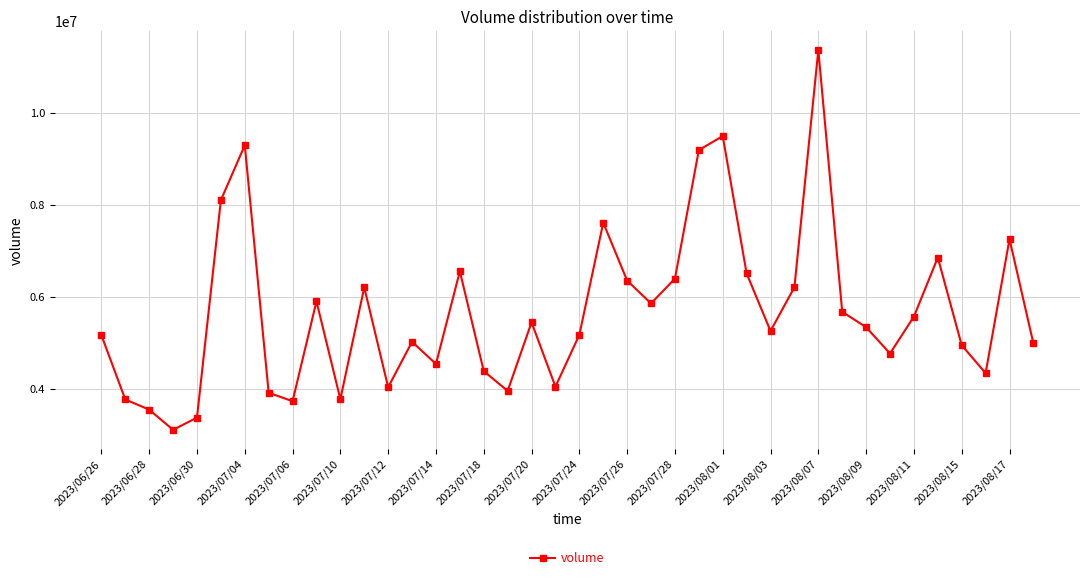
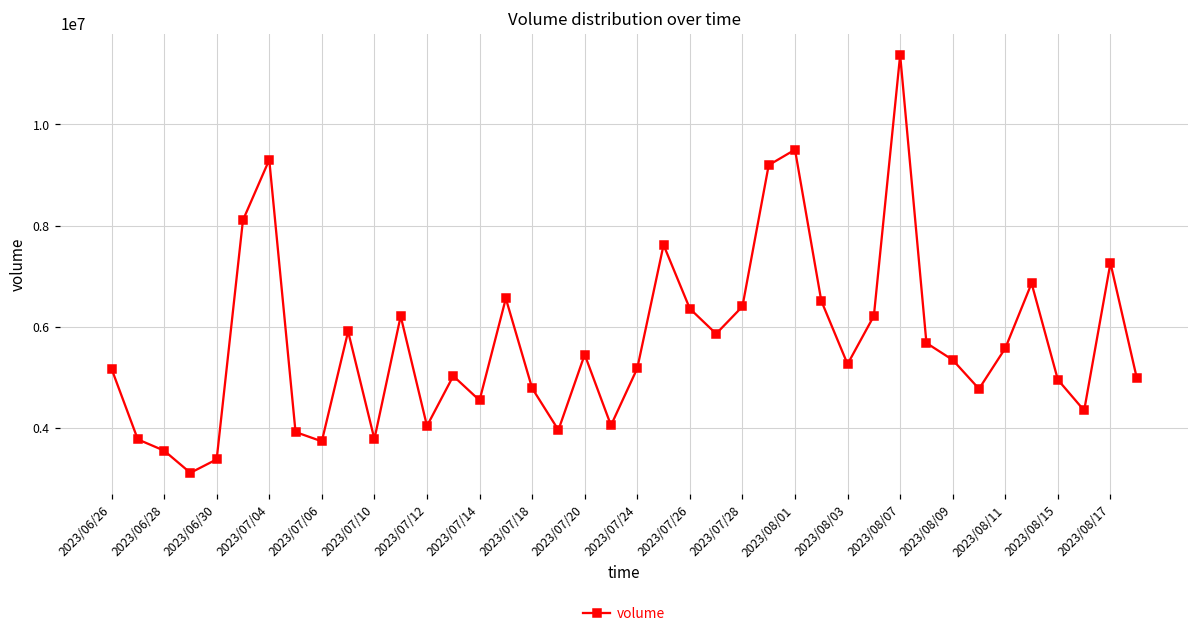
  {
    "2023/06/26": 5200000,
    "2023/06/28": 3600000,
    "2023/06/30": 3400000,
    "2023/07/04": 9300000,
    "2023/07/06": 3700000,
    "2023/07/10": 3800000,
    "2023/07/12": 4000000,
    "2023/07/14": 4500000,
-   "2023/07/18": 4400000,
+   "2023/07/18": 4800000,
    "2023/07/20": 5500000,
    "2023/07/24": 5200000,
    "2023/07/26": 6400000,
    "2023/07/28": 6400000,
    "2023/08/01": 9500000,
    "2023/08/03": 5300000,
    "2023/08/07": 11400000,
    "2023/08/09": 5300000,
    "2023/08/11": 5600000,
    "2023/08/15": 5000000,
    "2023/08/17": 7300000
  }
